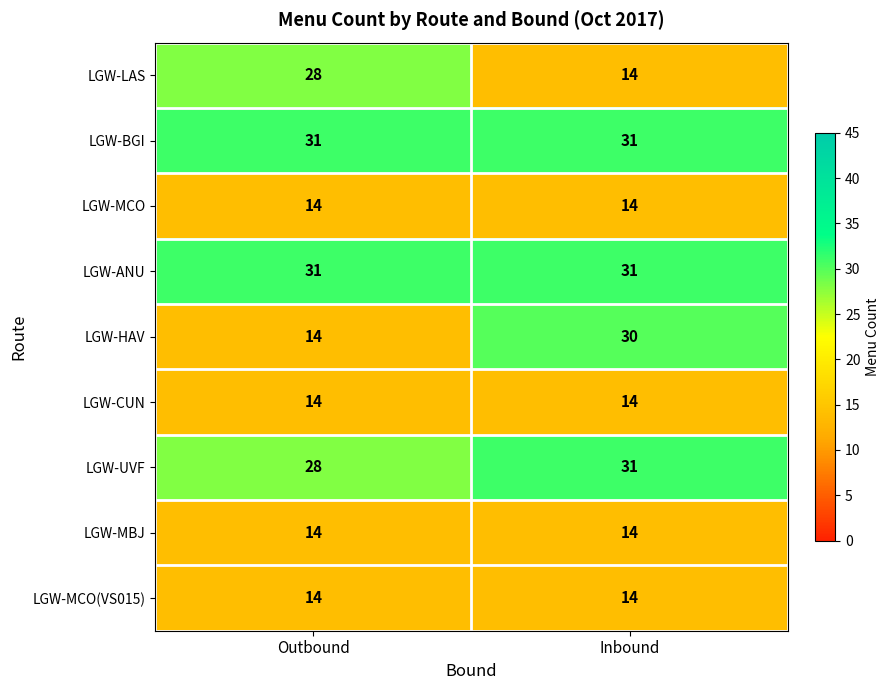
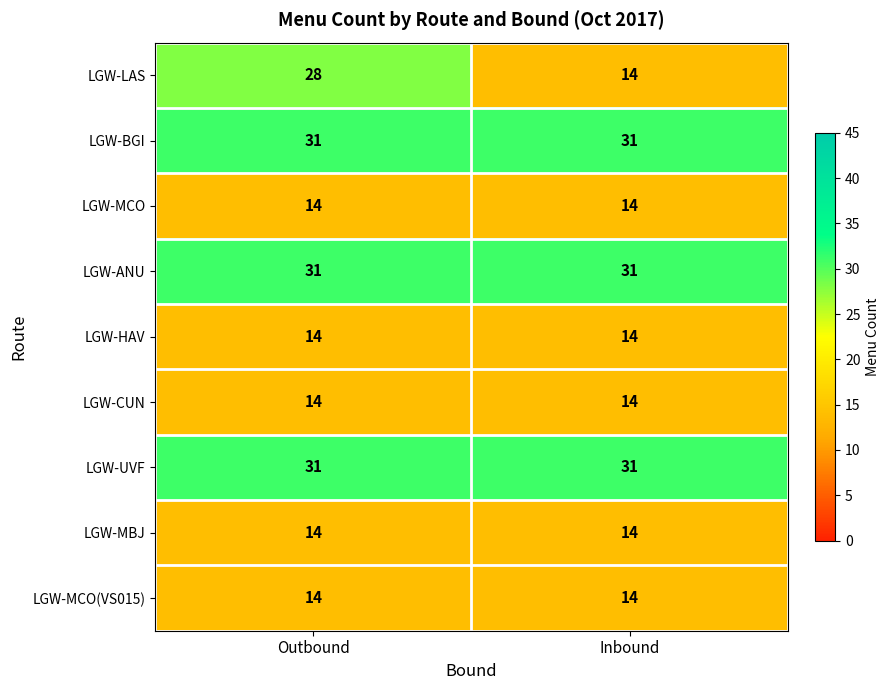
  {
    "LGW-LAS": {
      "Outbound": 28,
      "Inbound": 14
    },
    "LGW-BGI": {
      "Outbound": 31,
      "Inbound": 31
    },
    "LGW-MCO": {
      "Outbound": 14,
      "Inbound": 14
    },
    "LGW-ANU": {
      "Outbound": 31,
      "Inbound": 31
    },
    "LGW-HAV": {
      "Outbound": 14,
-     "Inbound": 30
+     "Inbound": 14
    },
    "LGW-CUN": {
      "Outbound": 14,
      "Inbound": 14
    },
    "LGW-UVF": {
-     "Outbound": 28,
+     "Outbound": 31,
      "Inbound": 31
    },
    "LGW-MBJ": {
      "Outbound": 14,
      "Inbound": 14
    },
    "LGW-MCO(VS015)": {
      "Outbound": 14,
      "Inbound": 14
    }
  }
